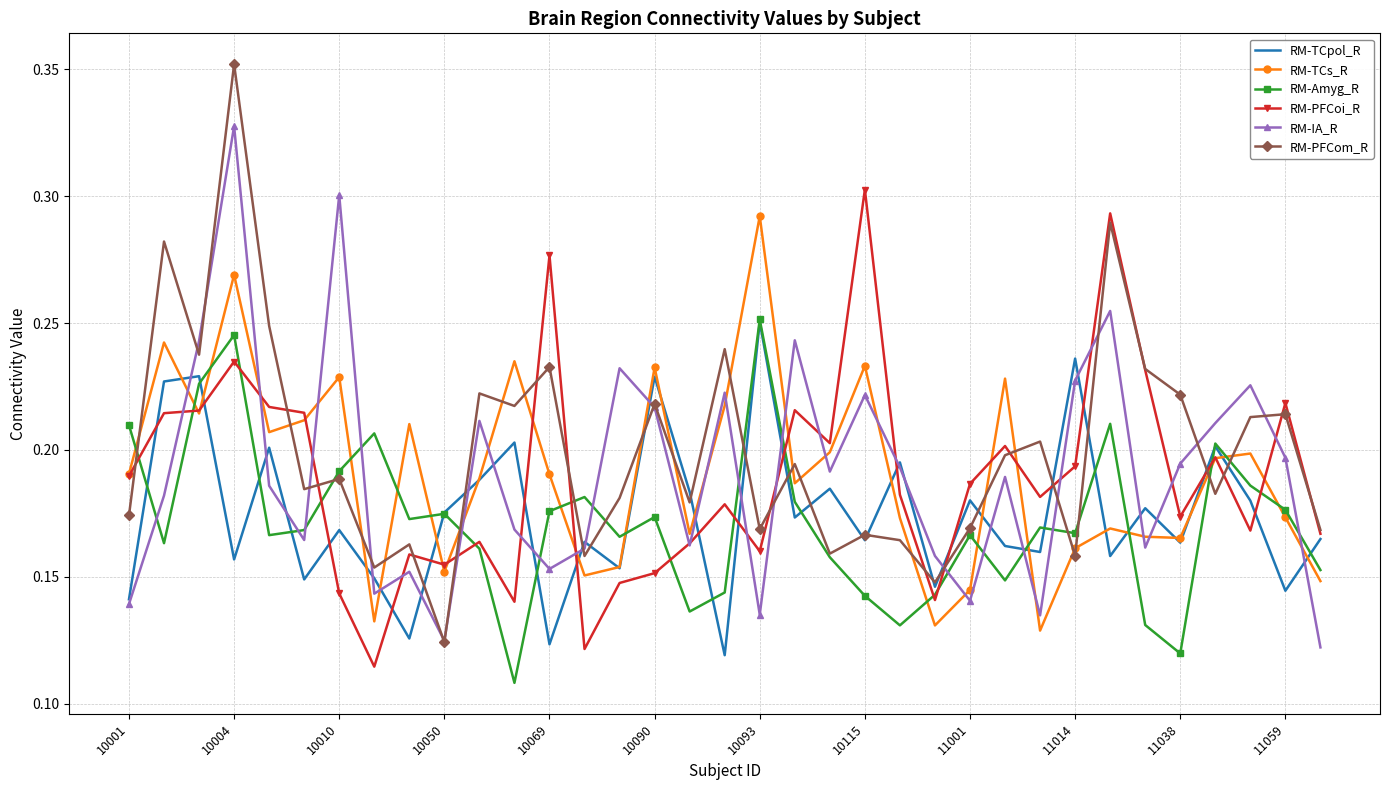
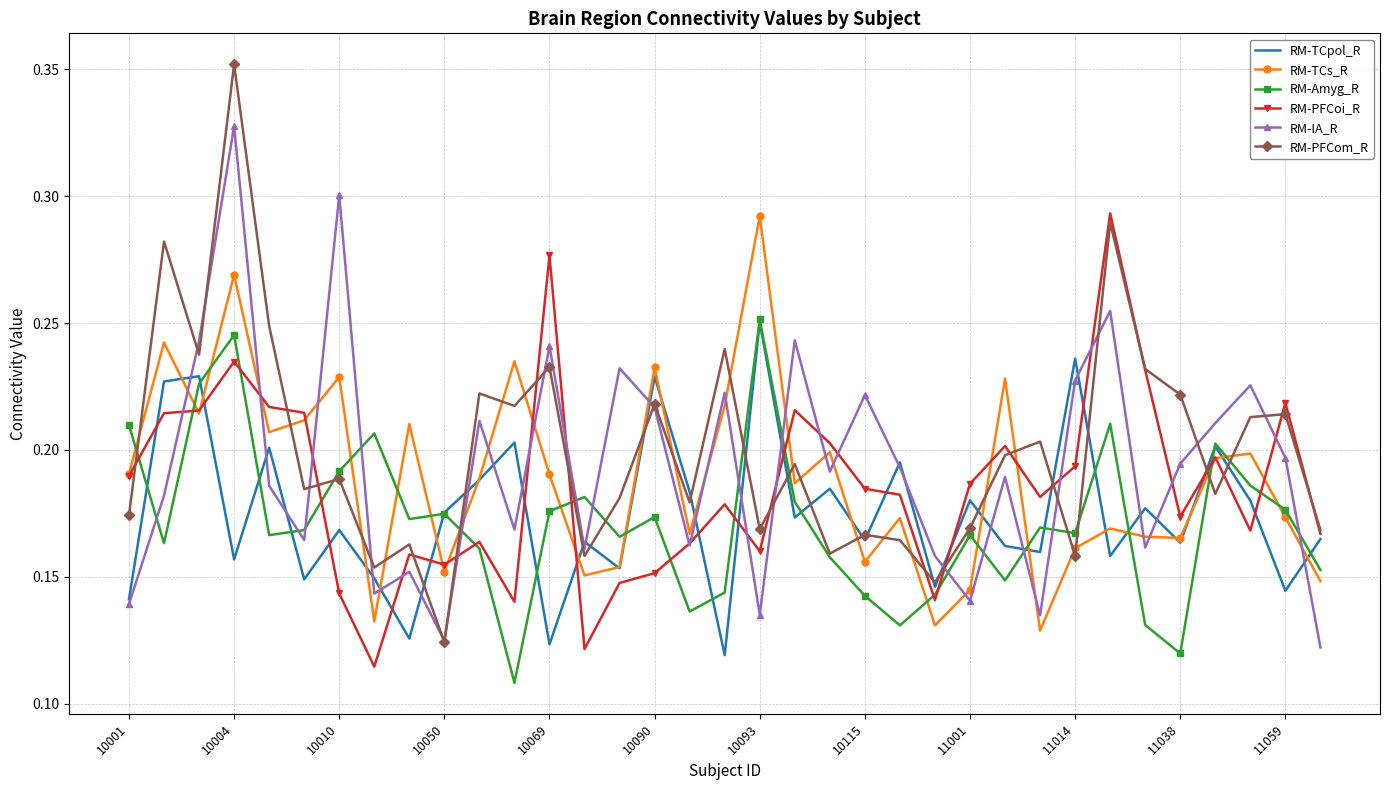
  {
    "RM-TCpol_R": {
      "10001": 0.141,
      "10004": 0.157,
      "10010": 0.168,
      "10069": 0.123,
      "10090": 0.229,
      "10115": 0.164,
      "11001": 0.180,
      "11014": 0.236,
      "11038": 0.163,
      "11059": 0.145
    },
    "RM-TCs_R": {
      "10004": 0.269,
      "10010": 0.229,
      "10050": 0.152,
      "10069": 0.190,
      "10090": 0.232,
      "10093": 0.292,
-     "10115": 0.233,
+     "10115": 0.156,
      "11001": 0.145,
      "11014": 0.161,
      "11038": 0.165,
      "11059": 0.173
    },
    "RM-Amyg_R": {
      "10001": 0.210,
      "10004": 0.245,
      "10010": 0.192,
      "10069": 0.176,
      "10090": 0.174,
      "10115": 0.143,
      "11001": 0.166,
      "11014": 0.167,
      "11038": 0.120,
      "11059": 0.176
    },
    "RM-PFCoi_R": {
      "10004": 0.235,
      "10010": 0.143,
      "10050": 0.155,
      "10069": 0.277,
      "10090": 0.151,
      "10093": 0.160,
-     "10115": 0.303,
+     "10115": 0.185,
      "11001": 0.187,
      "11014": 0.194,
      "11038": 0.174,
      "11059": 0.218
    },
    "RM-IA_R": {
      "10001": 0.139,
      "10004": 0.328,
      "10010": 0.300,
-     "10069": 0.153,
+     "10069": 0.241,
      "10090": 0.217,
      "10093": 0.135,
      "10115": 0.222,
      "11001": 0.141,
      "11014": 0.227,
      "11038": 0.195,
      "11059": 0.197
    },
    "RM-PFCom_R": {
      "10001": 0.174,
      "10004": 0.352,
      "10010": 0.189,
      "10069": 0.233,
      "10090": 0.218,
      "10093": 0.169,
      "10115": 0.167,
      "11001": 0.169,
      "11014": 0.158,
      "11038": 0.222,
      "11059": 0.214
    }
  }
